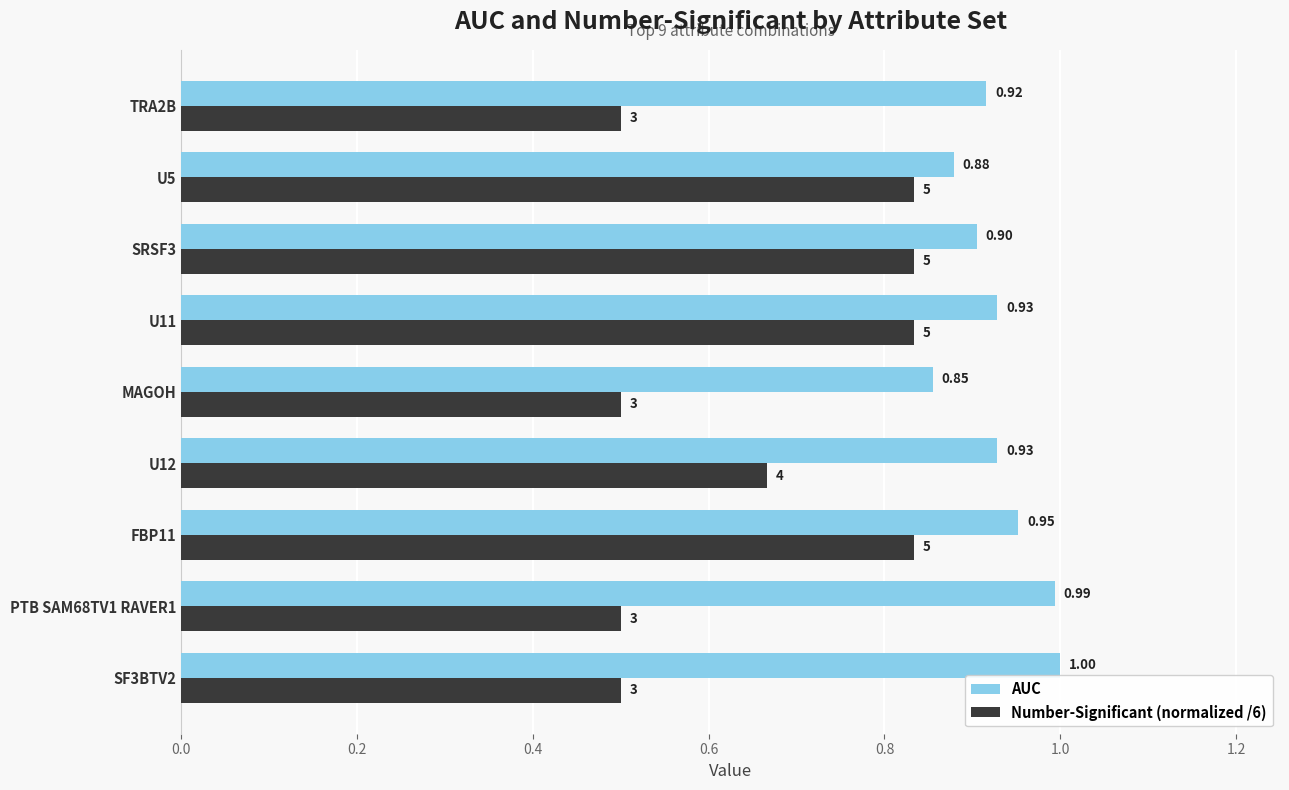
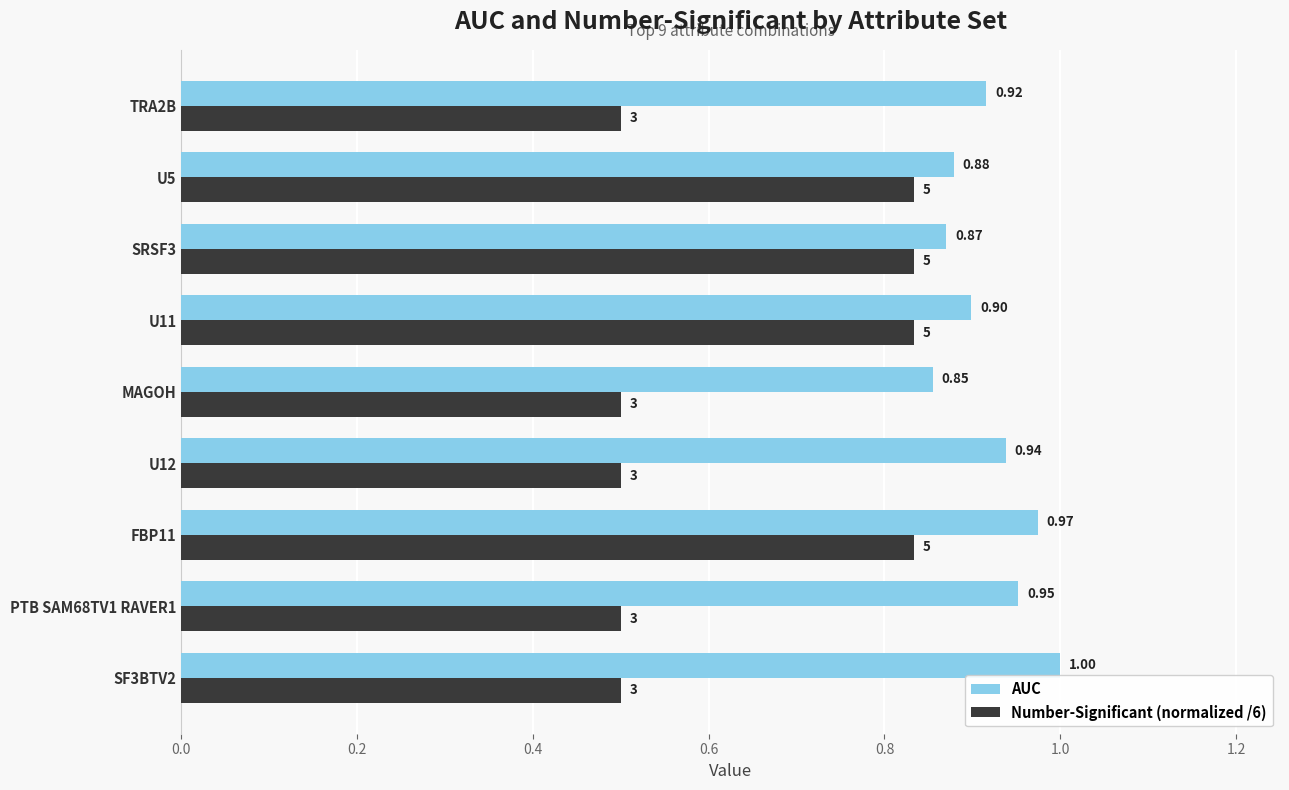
  {
    "AUC": {
      "TRA2B": 0.92,
      "U5": 0.88,
-     "SRSF3": 0.90,
-     "U11": 0.93,
+     "SRSF3": 0.87,
+     "U11": 0.90,
      "MAGOH": 0.85,
-     "U12": 0.93,
-     "FBP11": 0.95,
-     "PTB SAM68TV1 RAVER1": 0.99,
+     "U12": 0.94,
+     "FBP11": 0.97,
+     "PTB SAM68TV1 RAVER1": 0.95,
      "SF3BTV2": 1.00
    },
    "Number-Significant (normalized /6)": {
-     "U12": 4
+     "U12": 3
    }
  }
